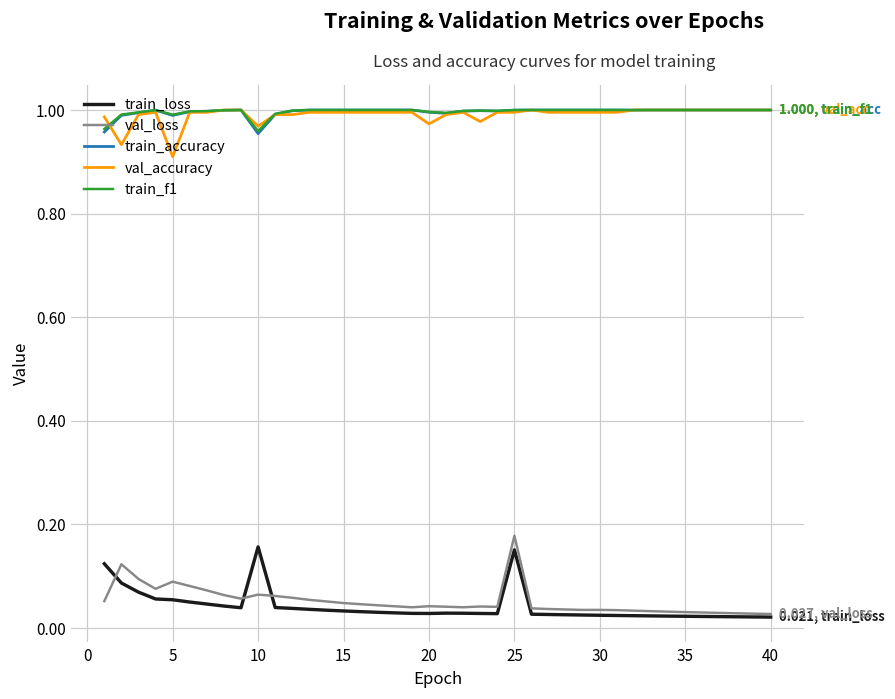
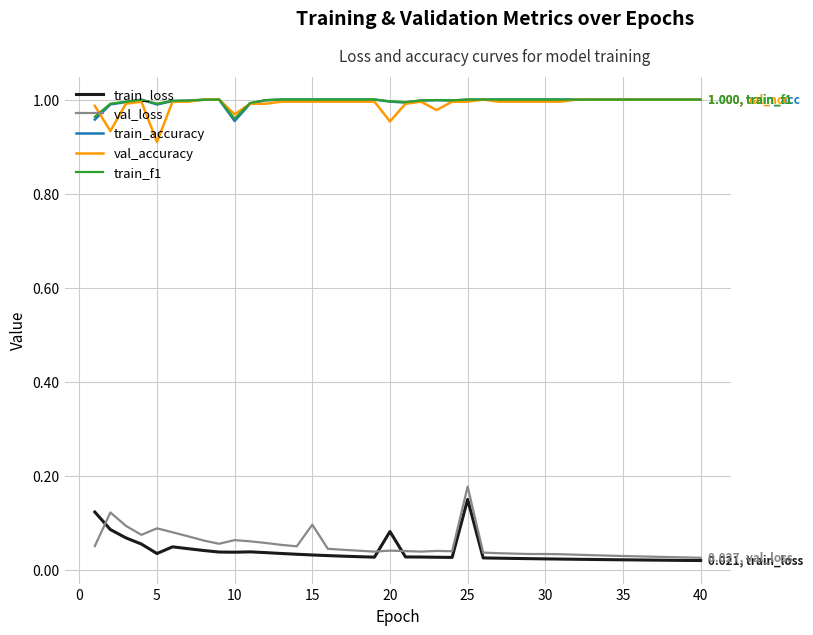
  {
    "train_loss": {
-     "5": 0.05,
-     "10": 0.16,
+     "5": 0.04,
+     "10": 0.04,
      "15": 0.03,
-     "20": 0.03,
+     "20": 0.08,
      "25": 0.15,
      "30": 0.02,
      "35": 0.02
    },
    "val_loss": {
      "5": 0.09,
      "10": 0.06,
-     "15": 0.05,
+     "15": 0.10,
      "20": 0.04,
      "25": 0.18,
      "30": 0.04,
      "35": 0.03
    },
    "val_accuracy": {
      "5": 0.91,
      "10": 0.97,
-     "20": 0.97
+     "20": 0.95
    }
  }
